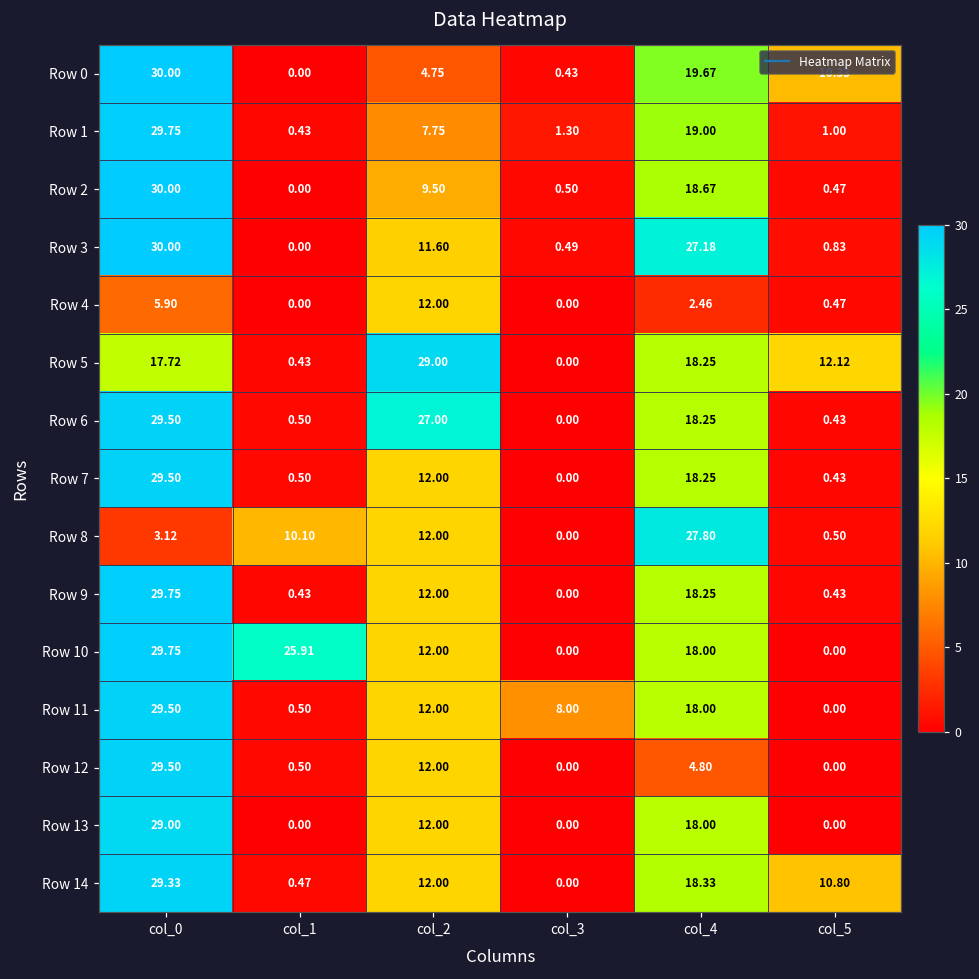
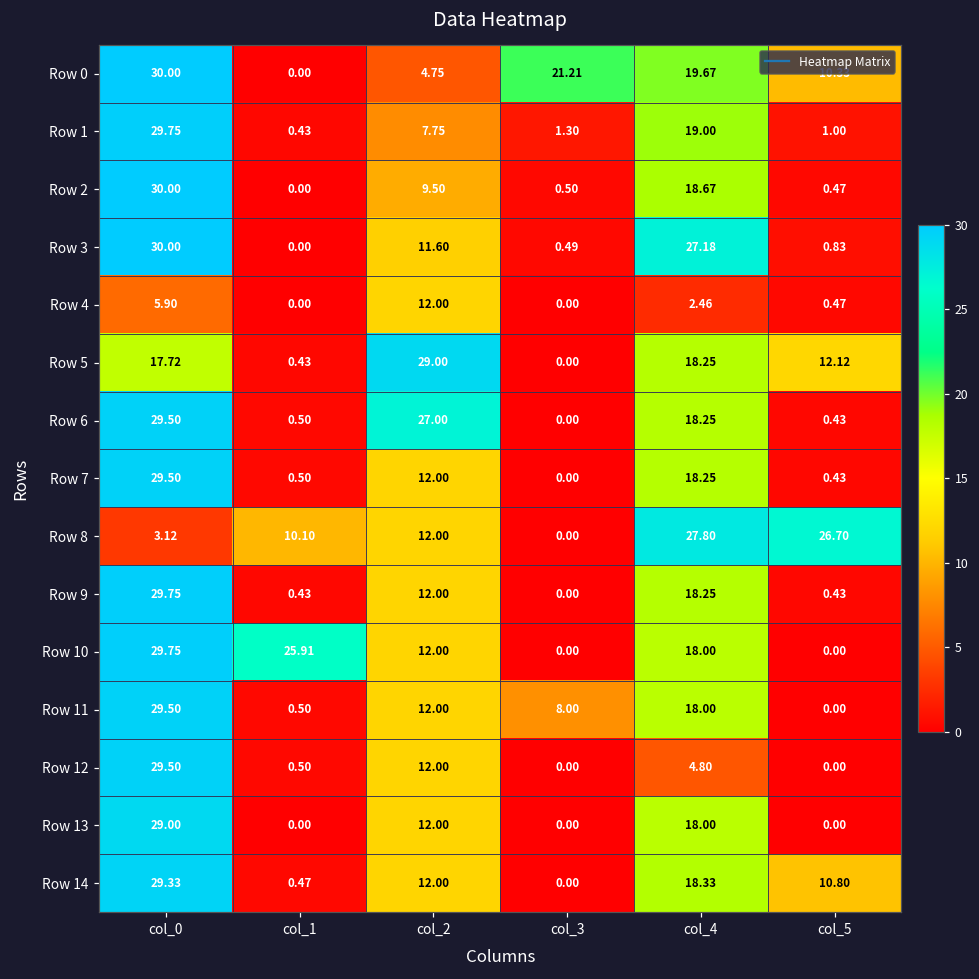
  {
    "Row 0": {
      "col_0": 30.00,
      "col_1": 0.00,
      "col_2": 4.75,
-     "col_3": 0.43,
+     "col_3": 21.21,
      "col_4": 19.67
    },
    "Row 1": {
      "col_0": 29.75,
      "col_1": 0.43,
      "col_2": 7.75,
      "col_3": 1.30,
      "col_4": 19.00,
      "col_5": 1.00
    },
    "Row 2": {
      "col_0": 30.00,
      "col_1": 0.00,
      "col_2": 9.50,
      "col_3": 0.50,
      "col_4": 18.67,
      "col_5": 0.47
    },
    "Row 3": {
      "col_0": 30.00,
      "col_1": 0.00,
      "col_2": 11.60,
      "col_3": 0.49,
      "col_4": 27.18,
      "col_5": 0.83
    },
    "Row 4": {
      "col_0": 5.90,
      "col_1": 0.00,
      "col_2": 12.00,
      "col_3": 0.00,
      "col_4": 2.46,
      "col_5": 0.47
    },
    "Row 5": {
      "col_0": 17.72,
      "col_1": 0.43,
      "col_2": 29.00,
      "col_3": 0.00,
      "col_4": 18.25,
      "col_5": 12.12
    },
    "Row 6": {
      "col_0": 29.50,
      "col_1": 0.50,
      "col_2": 27.00,
      "col_3": 0.00,
      "col_4": 18.25,
      "col_5": 0.43
    },
    "Row 7": {
      "col_0": 29.50,
      "col_1": 0.50,
      "col_2": 12.00,
      "col_3": 0.00,
      "col_4": 18.25,
      "col_5": 0.43
    },
    "Row 8": {
      "col_0": 3.12,
      "col_1": 10.10,
      "col_2": 12.00,
      "col_3": 0.00,
      "col_4": 27.80,
-     "col_5": 0.50
+     "col_5": 26.70
    },
    "Row 9": {
      "col_0": 29.75,
      "col_1": 0.43,
      "col_2": 12.00,
      "col_3": 0.00,
      "col_4": 18.25,
      "col_5": 0.43
    },
    "Row 10": {
      "col_0": 29.75,
      "col_1": 25.91,
      "col_2": 12.00,
      "col_3": 0.00,
      "col_4": 18.00,
      "col_5": 0.00
    },
    "Row 11": {
      "col_0": 29.50,
      "col_1": 0.50,
      "col_2": 12.00,
      "col_3": 8.00,
      "col_4": 18.00,
      "col_5": 0.00
    },
    "Row 12": {
      "col_0": 29.50,
      "col_1": 0.50,
      "col_2": 12.00,
      "col_3": 0.00,
      "col_4": 4.80,
      "col_5": 0.00
    },
    "Row 13": {
      "col_0": 29.00,
      "col_1": 0.00,
      "col_2": 12.00,
      "col_3": 0.00,
      "col_4": 18.00,
      "col_5": 0.00
    },
    "Row 14": {
      "col_0": 29.33,
      "col_1": 0.47,
      "col_2": 12.00,
      "col_3": 0.00,
      "col_4": 18.33,
      "col_5": 10.80
    }
  }
